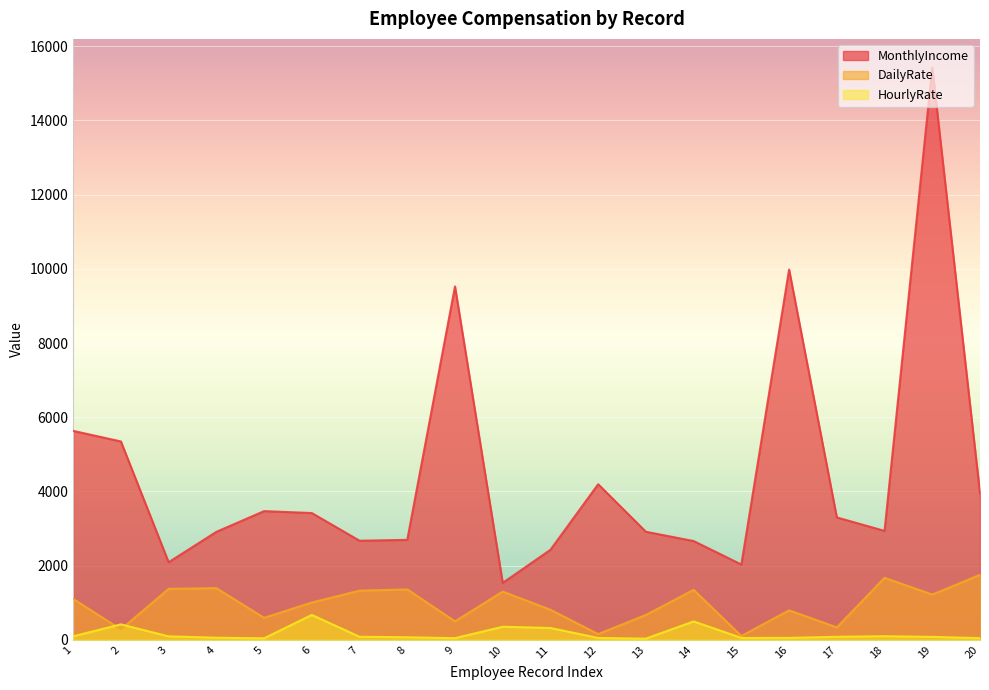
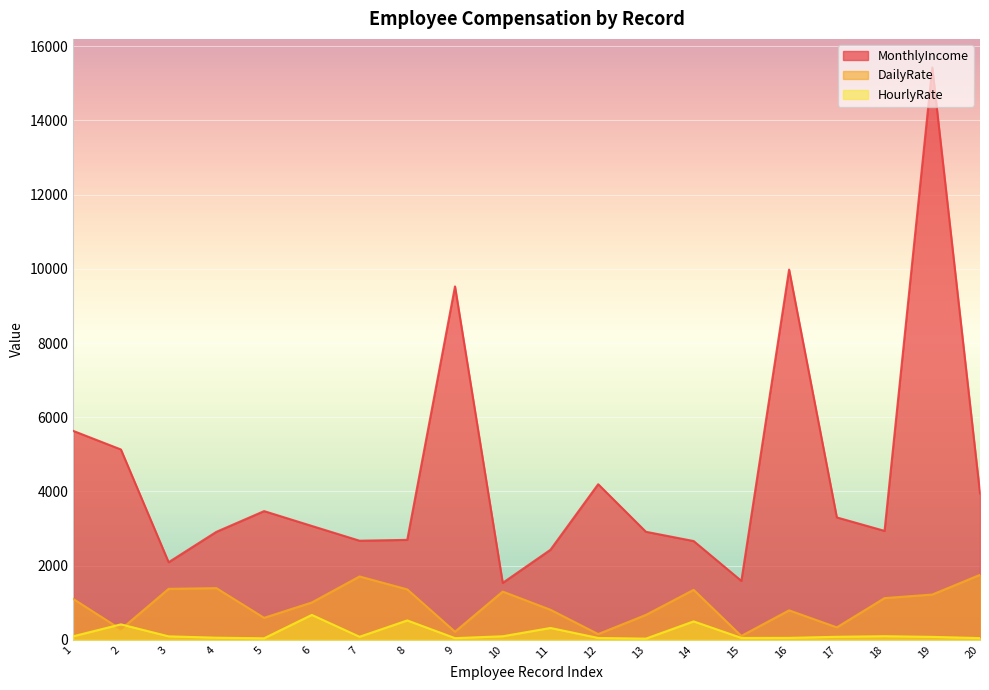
  {
    "MonthlyIncome": {
      "1": 5600,
-     "2": 5300,
+     "2": 5100,
      "3": 2100,
      "4": 2900,
      "5": 3500,
-     "6": 3400,
+     "6": 3100,
      "7": 2700,
      "8": 2700,
      "9": 9500,
      "10": 1500,
      "11": 2400,
      "12": 4200,
      "13": 2900,
      "14": 2700,
-     "15": 2000,
+     "15": 1600,
      "16": 10000,
      "17": 3300,
      "18": 2900,
      "20": 3900
    },
    "DailyRate": {
      "1": 1100,
      "2": 300,
      "3": 1400,
      "4": 1400,
      "5": 600,
      "6": 1000,
-     "7": 1300,
+     "7": 1700,
      "8": 1400,
-     "9": 500,
+     "9": 200,
      "10": 1300,
      "11": 800,
      "12": 200,
      "13": 700,
      "14": 1300,
      "16": 800,
      "17": 300,
-     "18": 1700,
+     "18": 1100,
      "19": 1200,
      "20": 1800
    },
    "HourlyRate": {
      "1": 100,
      "2": 400,
      "3": 100,
      "4": 100,
      "5": 0,
      "6": 700,
      "7": 100,
-     "8": 100,
+     "8": 500,
      "9": 0,
-     "10": 400,
+     "10": 100,
      "11": 300,
      "12": 0,
      "13": 0,
      "14": 500,
      "16": 100,
      "17": 100,
      "18": 100,
      "19": 100,
      "20": 0
    }
  }
